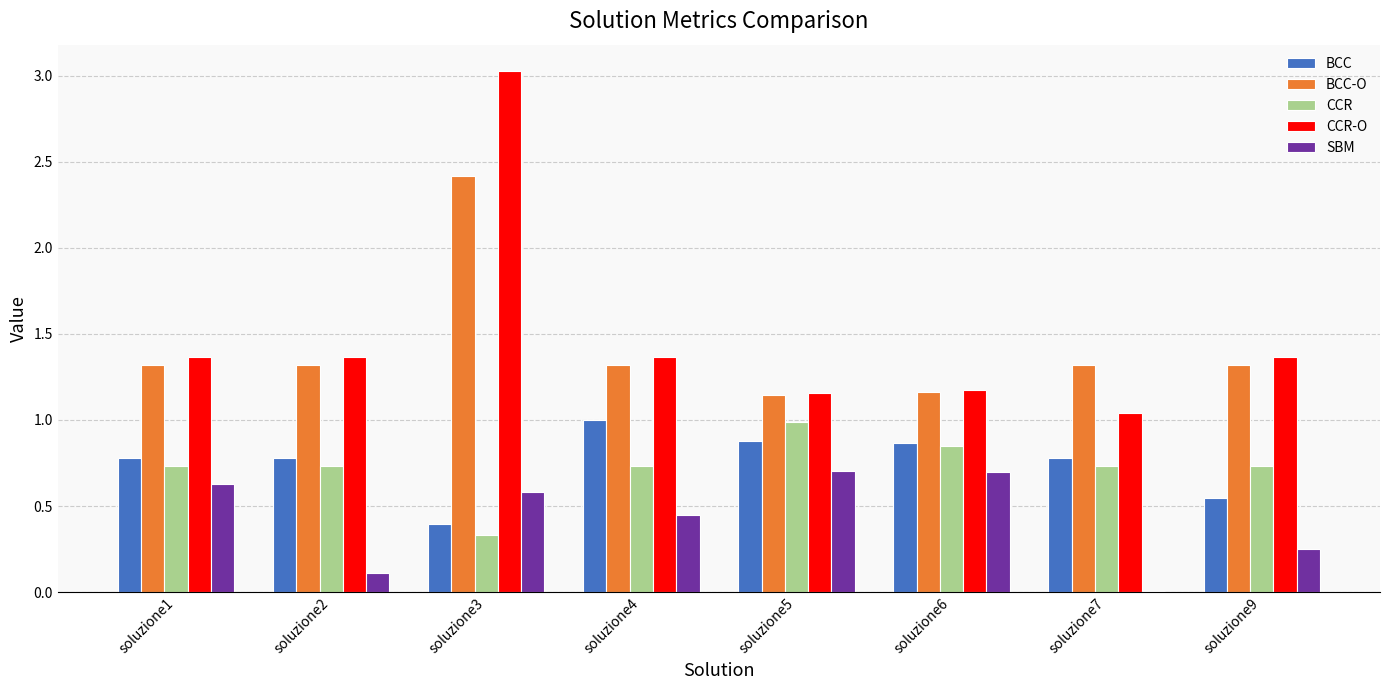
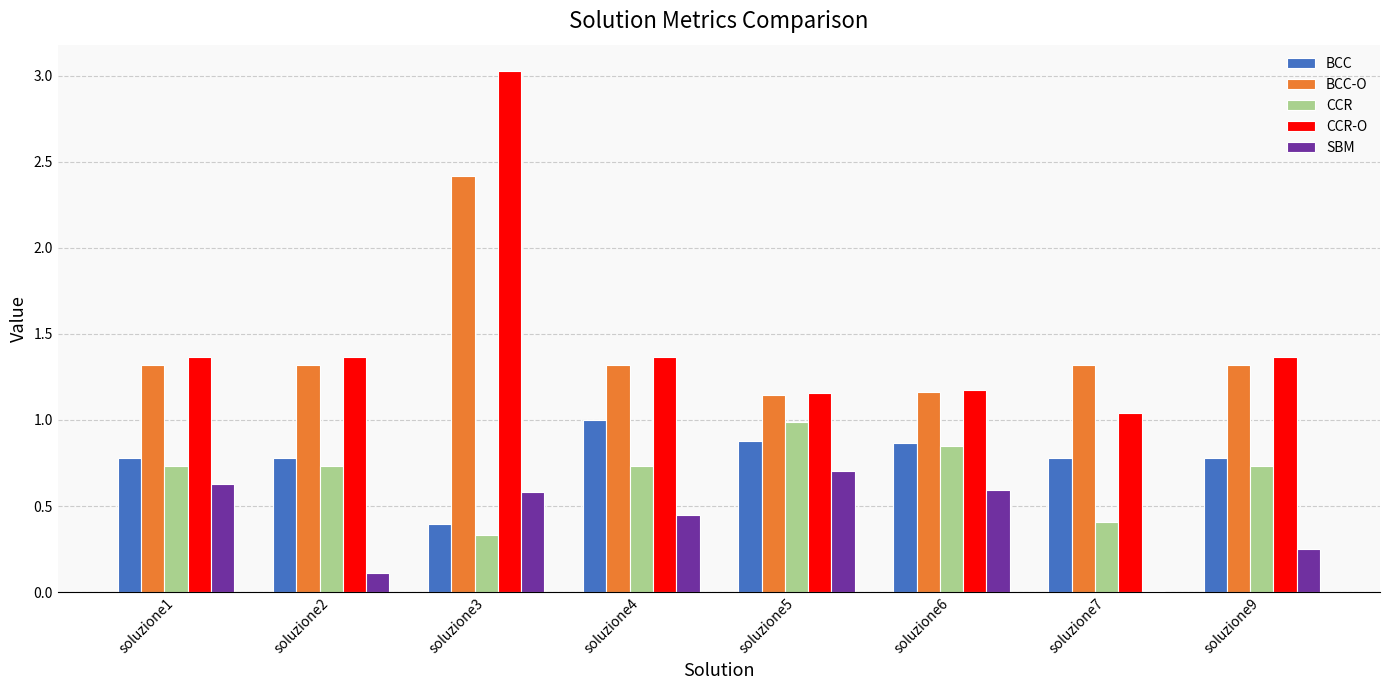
  {
    "BCC": {
      "soluzione1": 0.78,
      "soluzione2": 0.78,
      "soluzione3": 0.39,
      "soluzione4": 1.00,
      "soluzione5": 0.88,
      "soluzione6": 0.87,
      "soluzione7": 0.78,
-     "soluzione9": 0.55
+     "soluzione9": 0.78
    },
    "BCC-O": {
      "soluzione1": 1.32,
      "soluzione2": 1.32,
      "soluzione3": 2.42,
      "soluzione4": 1.32,
      "soluzione5": 1.14,
      "soluzione6": 1.16,
      "soluzione7": 1.32,
      "soluzione9": 1.32
    },
    "CCR": {
      "soluzione1": 0.73,
      "soluzione2": 0.73,
      "soluzione3": 0.33,
      "soluzione4": 0.73,
      "soluzione5": 0.99,
      "soluzione6": 0.85,
-     "soluzione7": 0.73,
+     "soluzione7": 0.41,
      "soluzione9": 0.73
    },
    "CCR-O": {
      "soluzione1": 1.36,
      "soluzione2": 1.36,
      "soluzione3": 3.03,
      "soluzione4": 1.36,
      "soluzione5": 1.15,
      "soluzione6": 1.18,
      "soluzione7": 1.04,
      "soluzione9": 1.36
    },
    "SBM": {
      "soluzione1": 0.63,
      "soluzione2": 0.11,
      "soluzione3": 0.58,
      "soluzione4": 0.45,
      "soluzione5": 0.70,
-     "soluzione6": 0.70,
+     "soluzione6": 0.59,
      "soluzione9": 0.25
    }
  }
